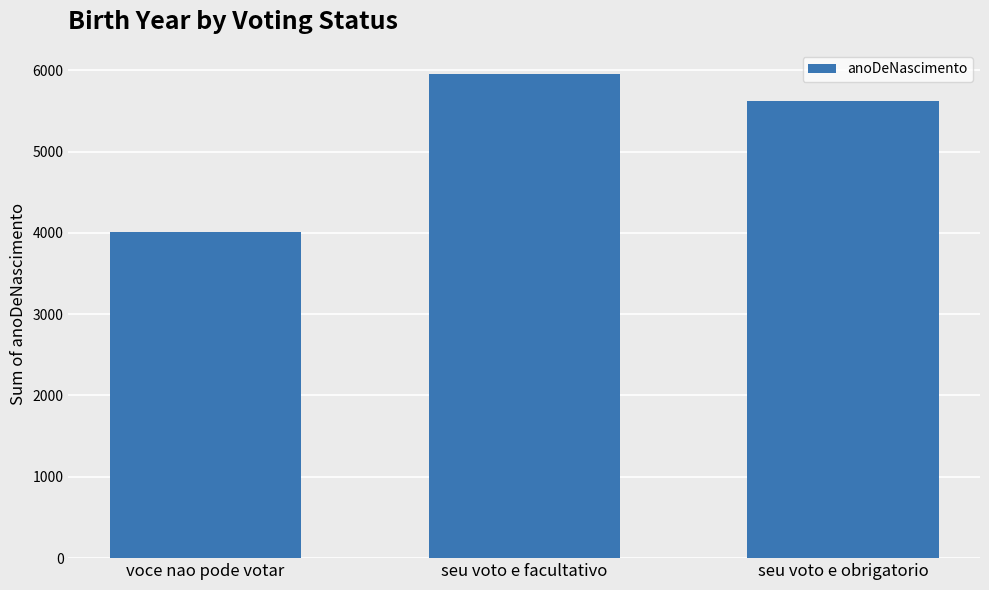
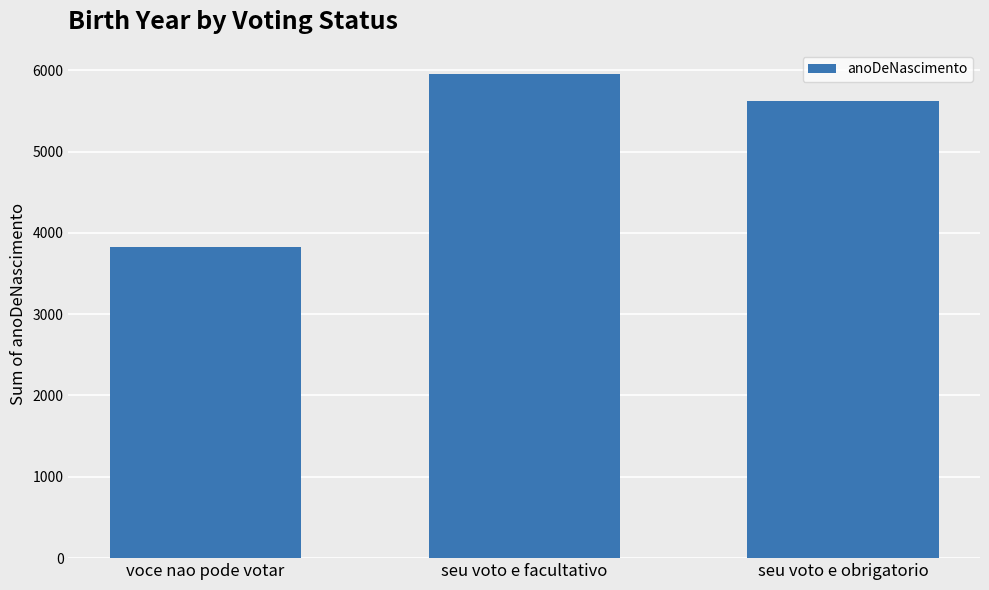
  {
-   "voce nao pode votar": 4000,
+   "voce nao pode votar": 3800,
    "seu voto e facultativo": 6000,
    "seu voto e obrigatorio": 5600
  }
